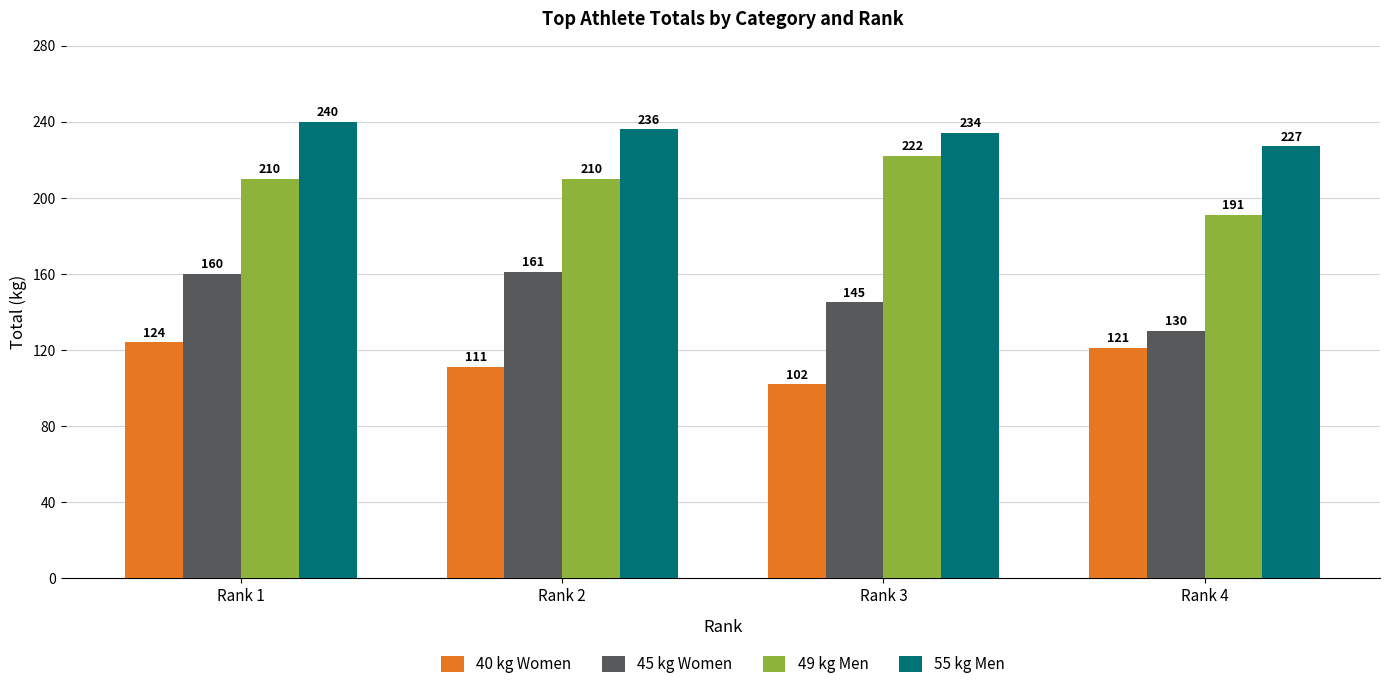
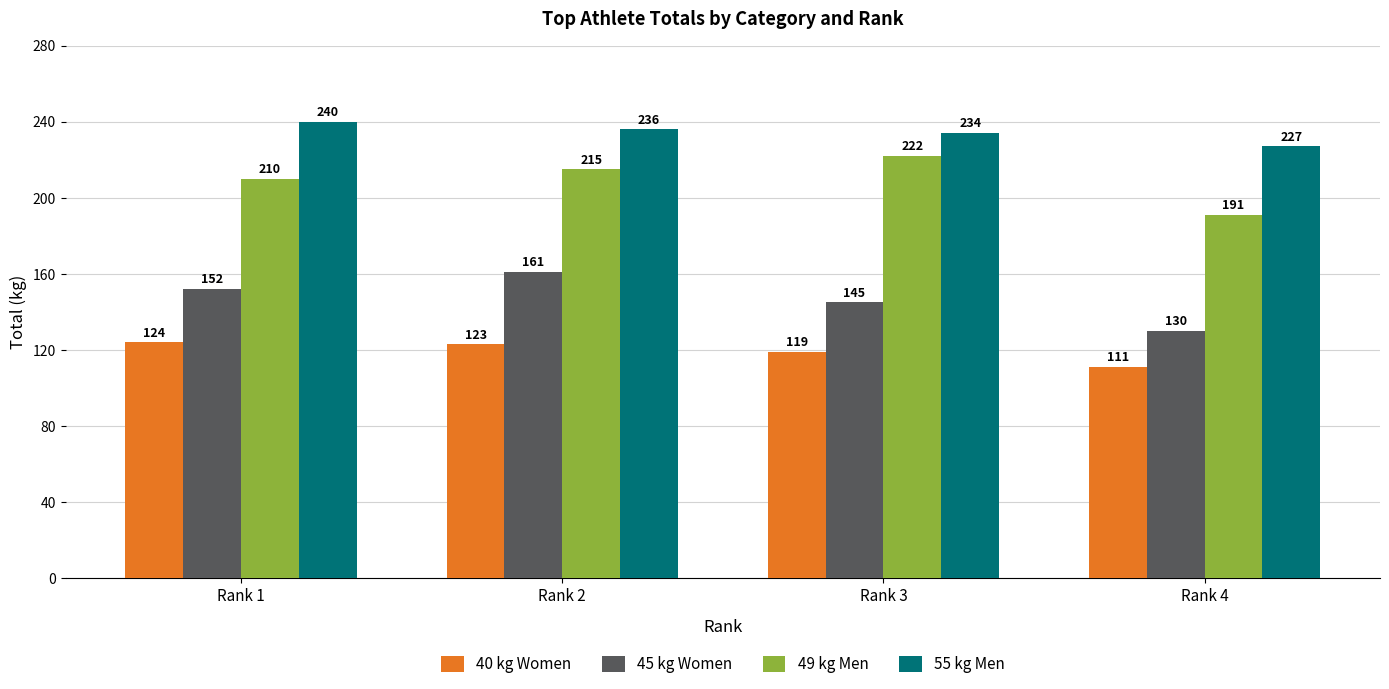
  {
    "40 kg Women": {
      "Rank 1": 124,
-     "Rank 2": 111,
-     "Rank 3": 102,
-     "Rank 4": 121
+     "Rank 2": 123,
+     "Rank 3": 119,
+     "Rank 4": 111
    },
    "45 kg Women": {
-     "Rank 1": 160,
+     "Rank 1": 152,
      "Rank 2": 161,
      "Rank 3": 145,
      "Rank 4": 130
    },
    "49 kg Men": {
      "Rank 1": 210,
-     "Rank 2": 210,
+     "Rank 2": 215,
      "Rank 3": 222,
      "Rank 4": 191
    },
    "55 kg Men": {
      "Rank 1": 240,
      "Rank 2": 236,
      "Rank 3": 234,
      "Rank 4": 227
    }
  }
